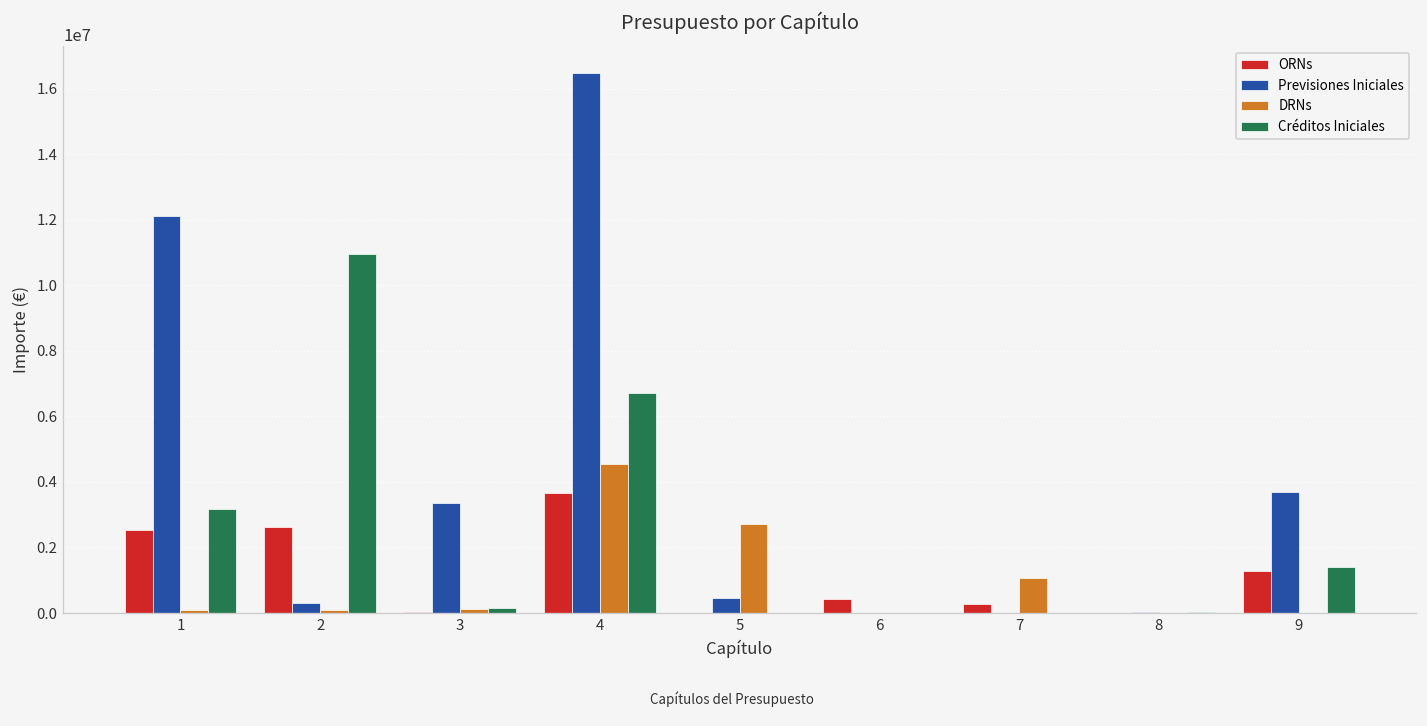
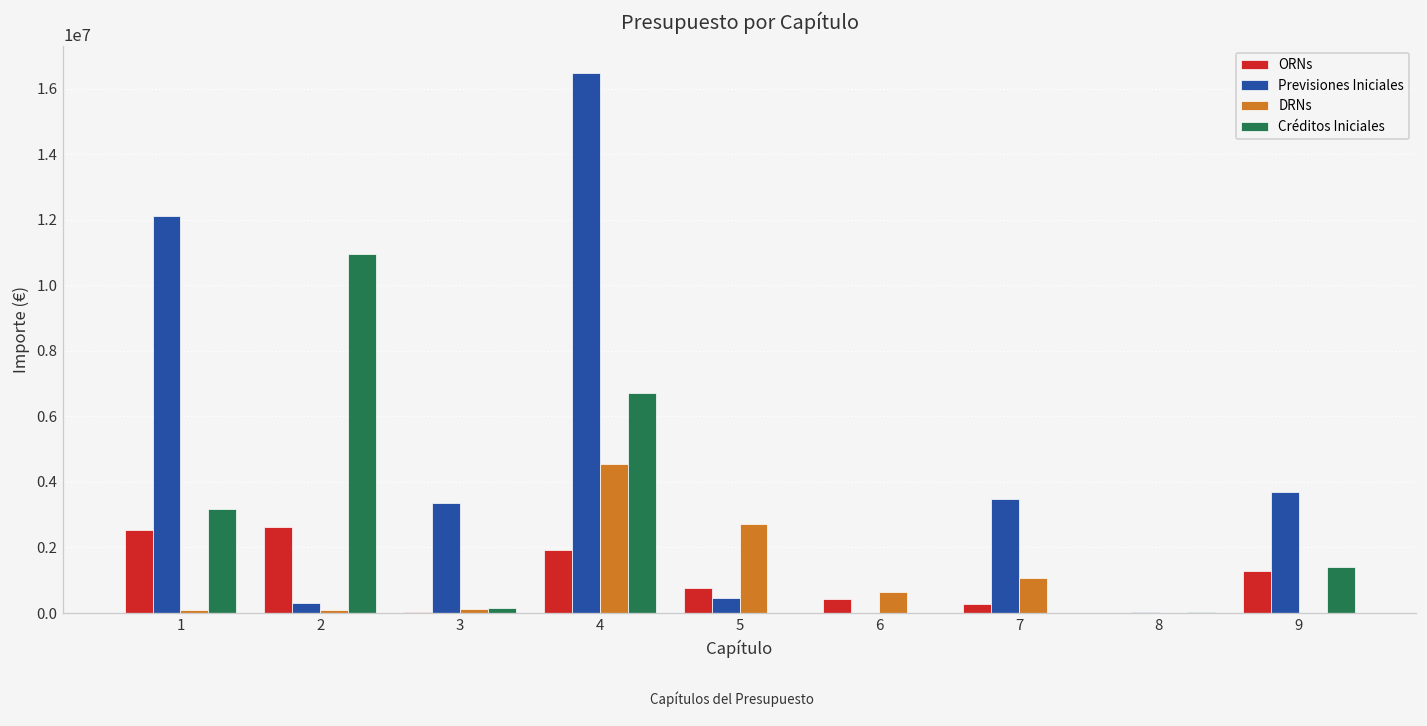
  {
    "ORNs": {
      "1": 2500000,
      "2": 2600000,
-     "4": 3700000,
-     "5": 0,
+     "4": 1900000,
+     "5": 800000,
      "6": 400000,
      "7": 300000,
      "9": 1300000
    },
    "Previsiones Iniciales": {
      "1": 12100000,
      "2": 300000,
      "3": 3400000,
      "4": 16500000,
      "5": 500000,
      "6": 0,
-     "7": 0,
+     "7": 3500000,
      "9": 3700000
    },
    "DRNs": {
      "1": 100000,
      "3": 100000,
      "4": 4600000,
      "5": 2700000,
-     "6": 0,
+     "6": 600000,
      "7": 1100000,
      "9": 0
    },
    "Créditos Iniciales": {
      "1": 3200000,
      "2": 11000000,
      "3": 200000,
      "4": 6700000,
      "5": 0,
      "6": 0,
      "7": 0,
      "9": 1400000
    }
  }
